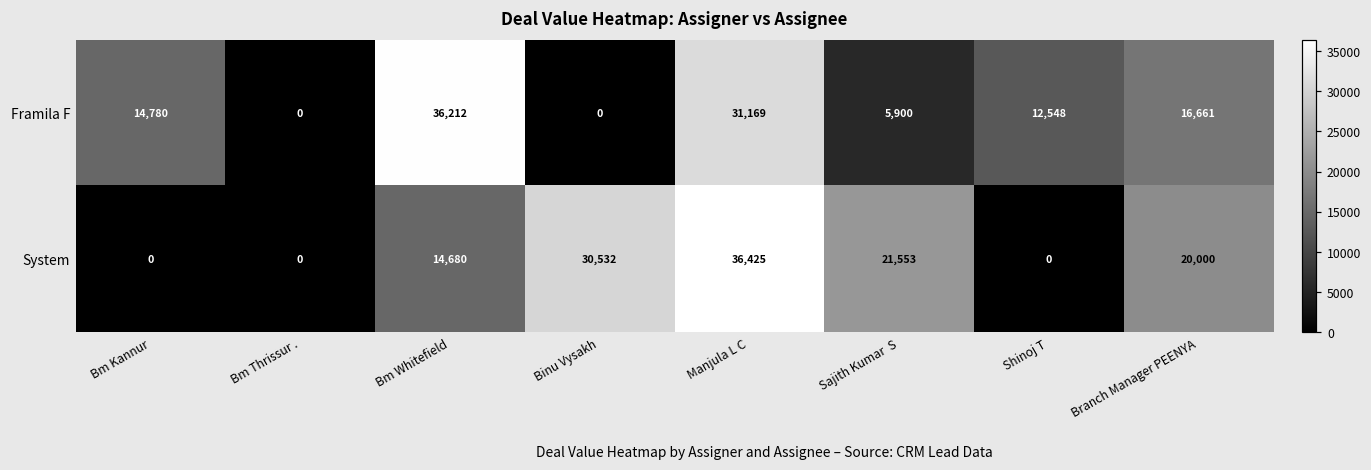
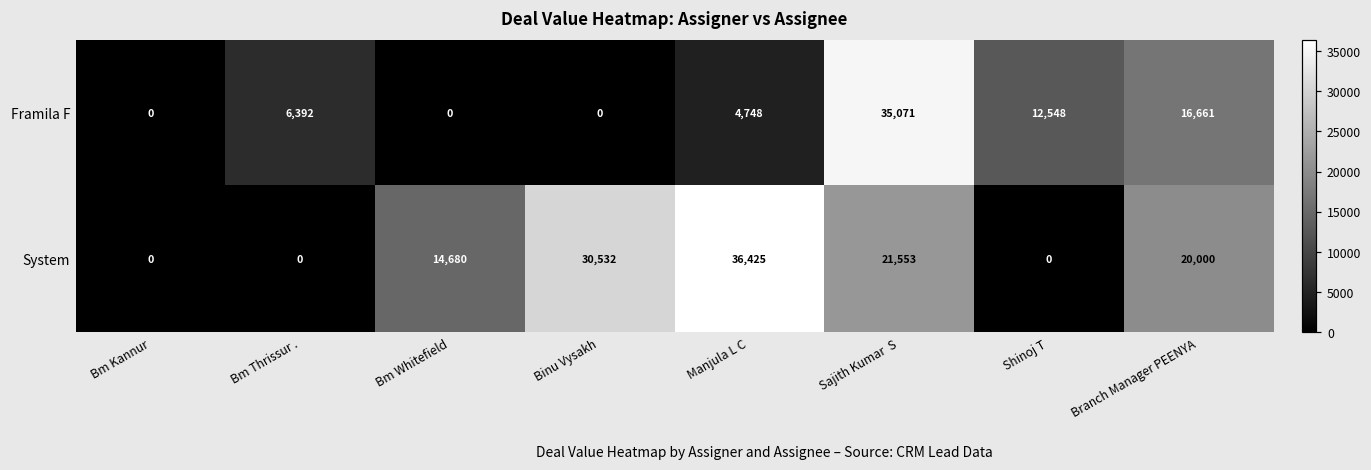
  {
    "Framila F": {
-     "Bm Kannur": "14,780",
-     "Bm Thrissur .": "0",
-     "Bm Whitefield": "36,212",
+     "Bm Kannur": "0",
+     "Bm Thrissur .": "6,392",
+     "Bm Whitefield": "0",
      "Binu Vysakh": "0",
-     "Manjula L C": "31,169",
-     "Sajith Kumar S": "5,900",
+     "Manjula L C": "4,748",
+     "Sajith Kumar S": "35,071",
      "Shinoj T": "12,548",
      "Branch Manager PEENYA": "16,661"
    },
    "System": {
      "Bm Kannur": "0",
      "Bm Thrissur .": "0",
      "Bm Whitefield": "14,680",
      "Binu Vysakh": "30,532",
      "Manjula L C": "36,425",
      "Sajith Kumar S": "21,553",
      "Shinoj T": "0",
      "Branch Manager PEENYA": "20,000"
    }
  }
